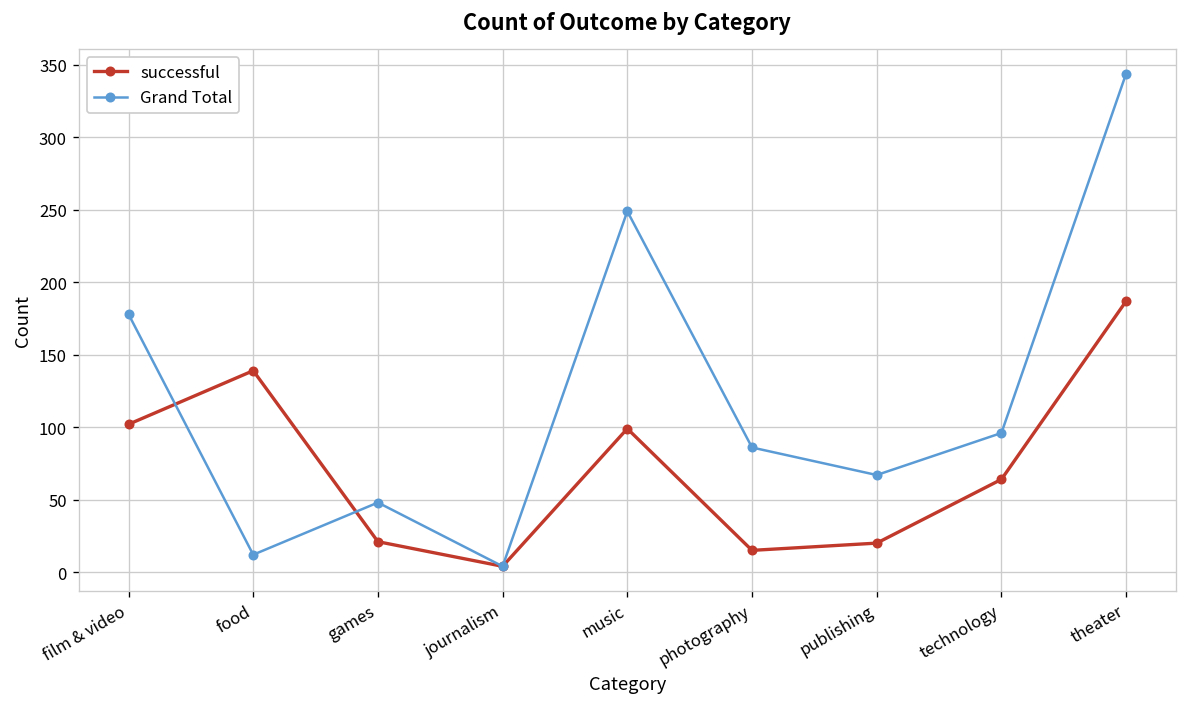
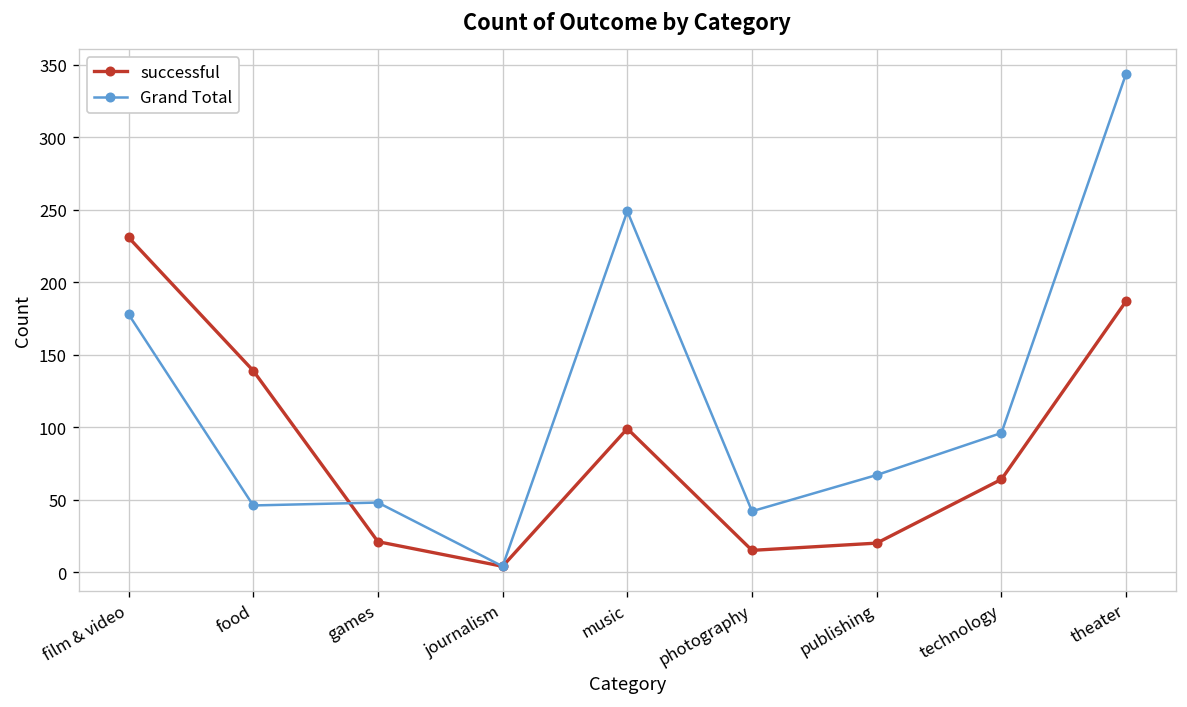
  {
    "successful": {
-     "film & video": 102,
+     "film & video": 231,
      "food": 139,
      "games": 21,
      "music": 99,
      "photography": 15,
      "publishing": 20,
      "technology": 64,
      "theater": 187
    },
    "Grand Total": {
      "film & video": 178,
-     "food": 12,
+     "food": 46,
      "games": 48,
      "music": 249,
-     "photography": 86,
+     "photography": 42,
      "publishing": 67,
      "technology": 96,
      "theater": 344
    }
  }
